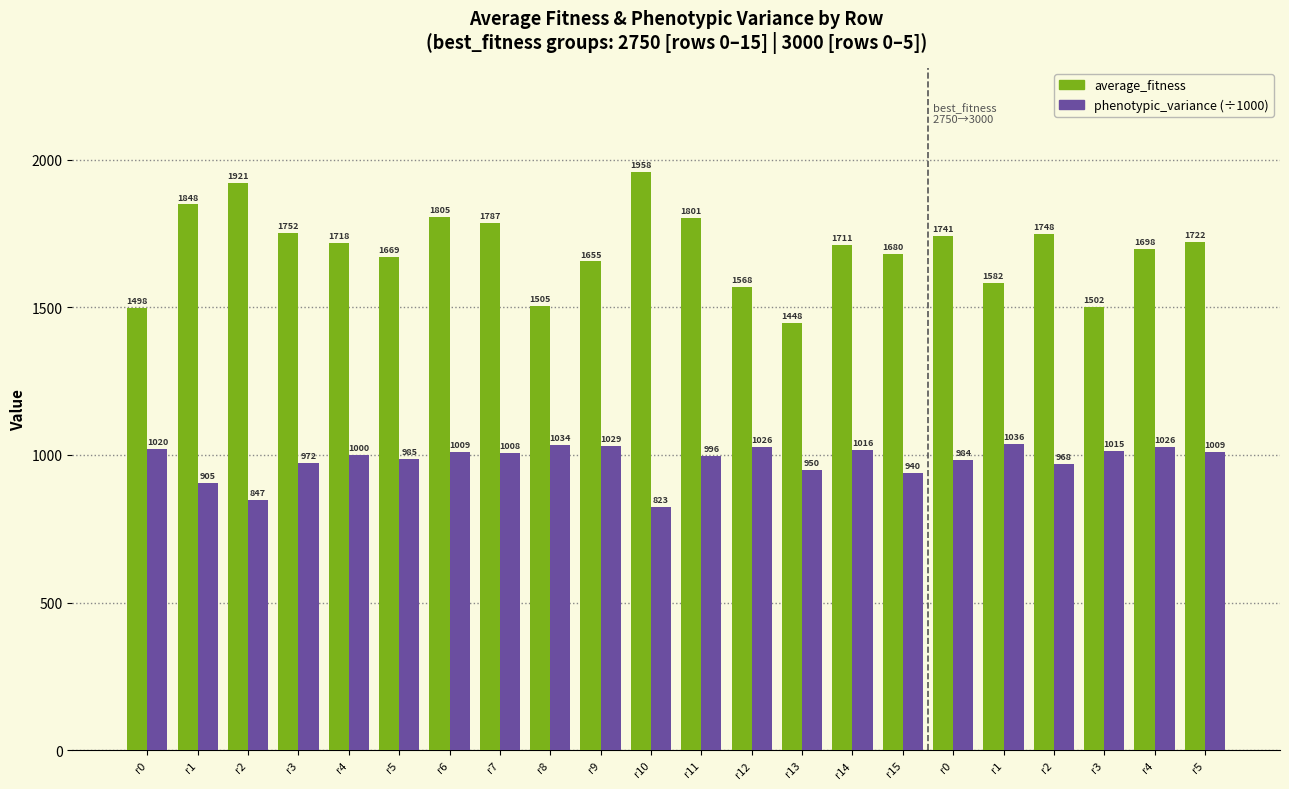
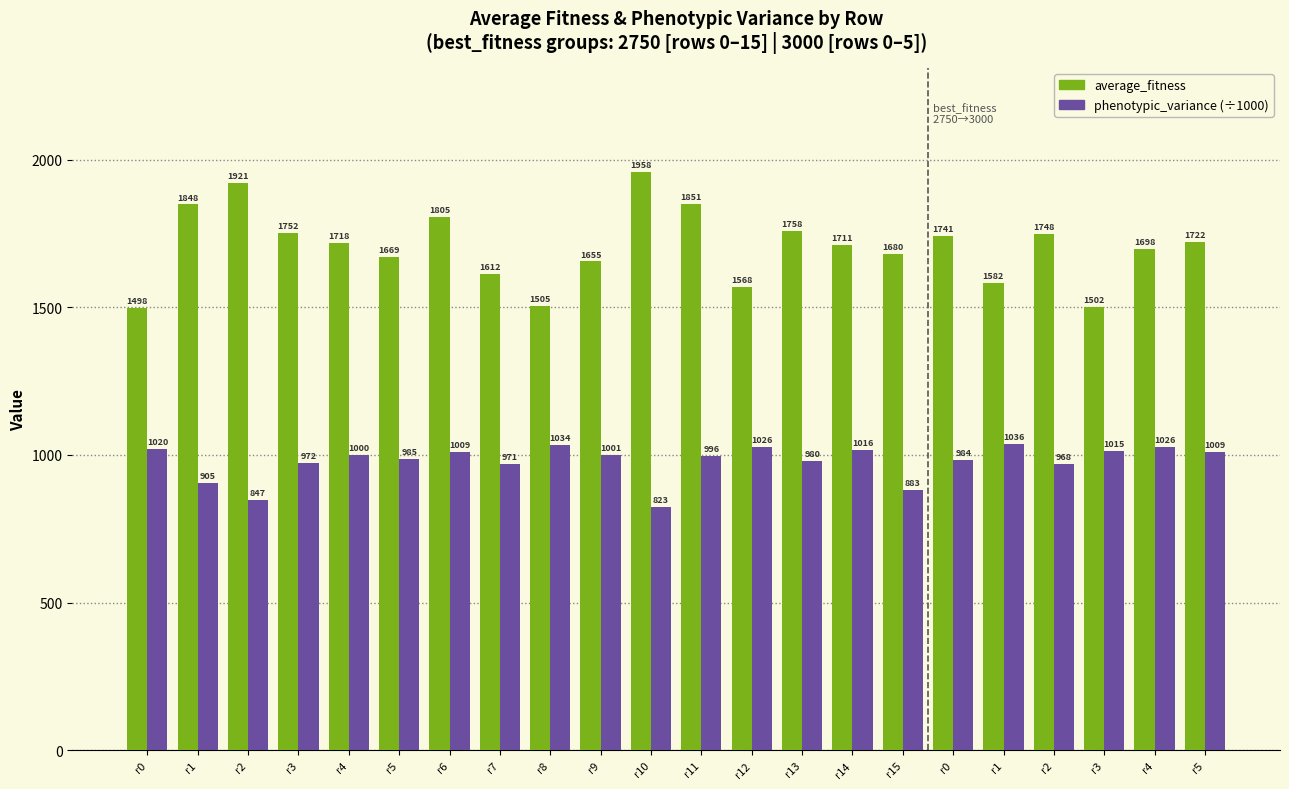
  {
    "average_fitness": {
      "r6": 1805,
-     "r7": 1787,
+     "r7": 1612,
      "r8": 1505,
      "r9": 1655,
      "r10": 1958,
-     "r11": 1801,
+     "r11": 1851,
      "r12": 1568,
-     "r13": 1448,
+     "r13": 1758,
      "r14": 1711,
      "r15": 1680
    },
    "phenotypic_variance (÷1000)": {
      "r6": 1009,
-     "r7": 1008,
+     "r7": 971,
      "r8": 1034,
-     "r9": 1029,
+     "r9": 1001,
      "r10": 823,
      "r11": 996,
      "r12": 1026,
-     "r13": 950,
+     "r13": 980,
      "r14": 1016,
-     "r15": 940
+     "r15": 883
    }
  }
